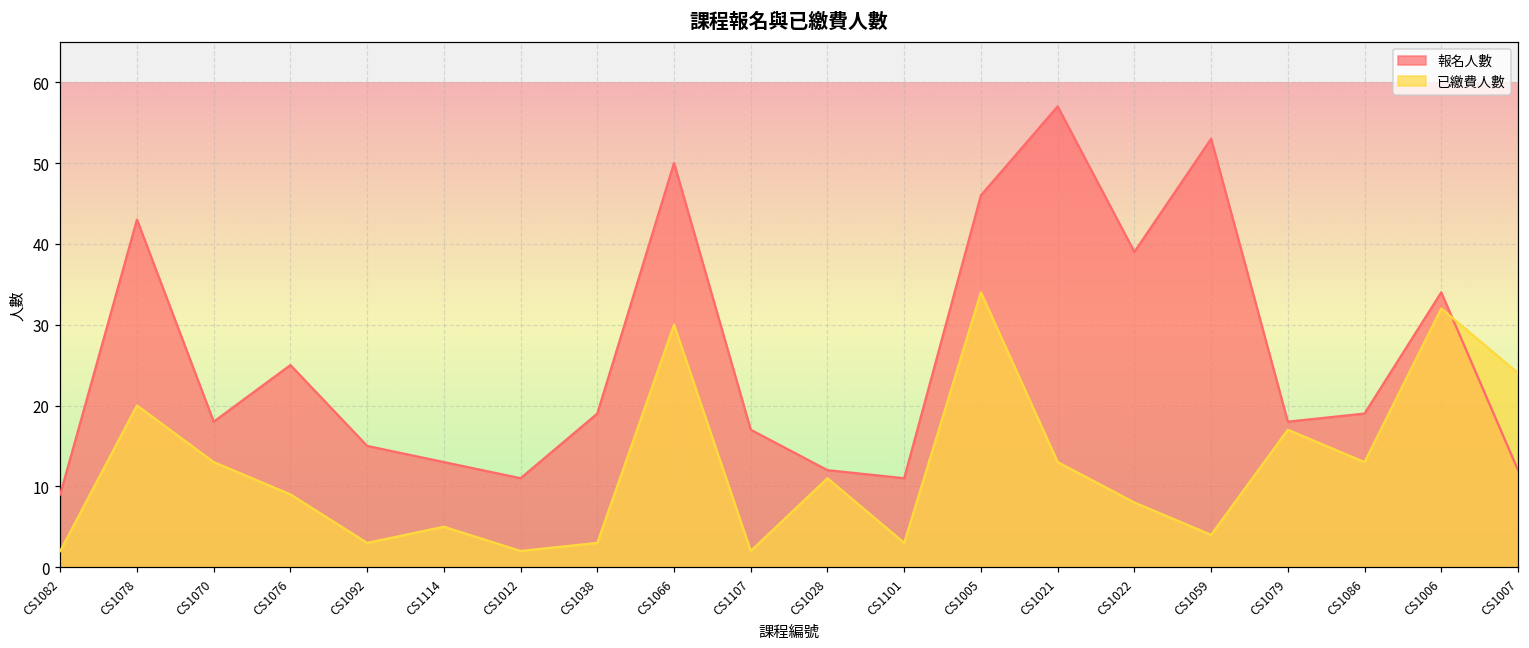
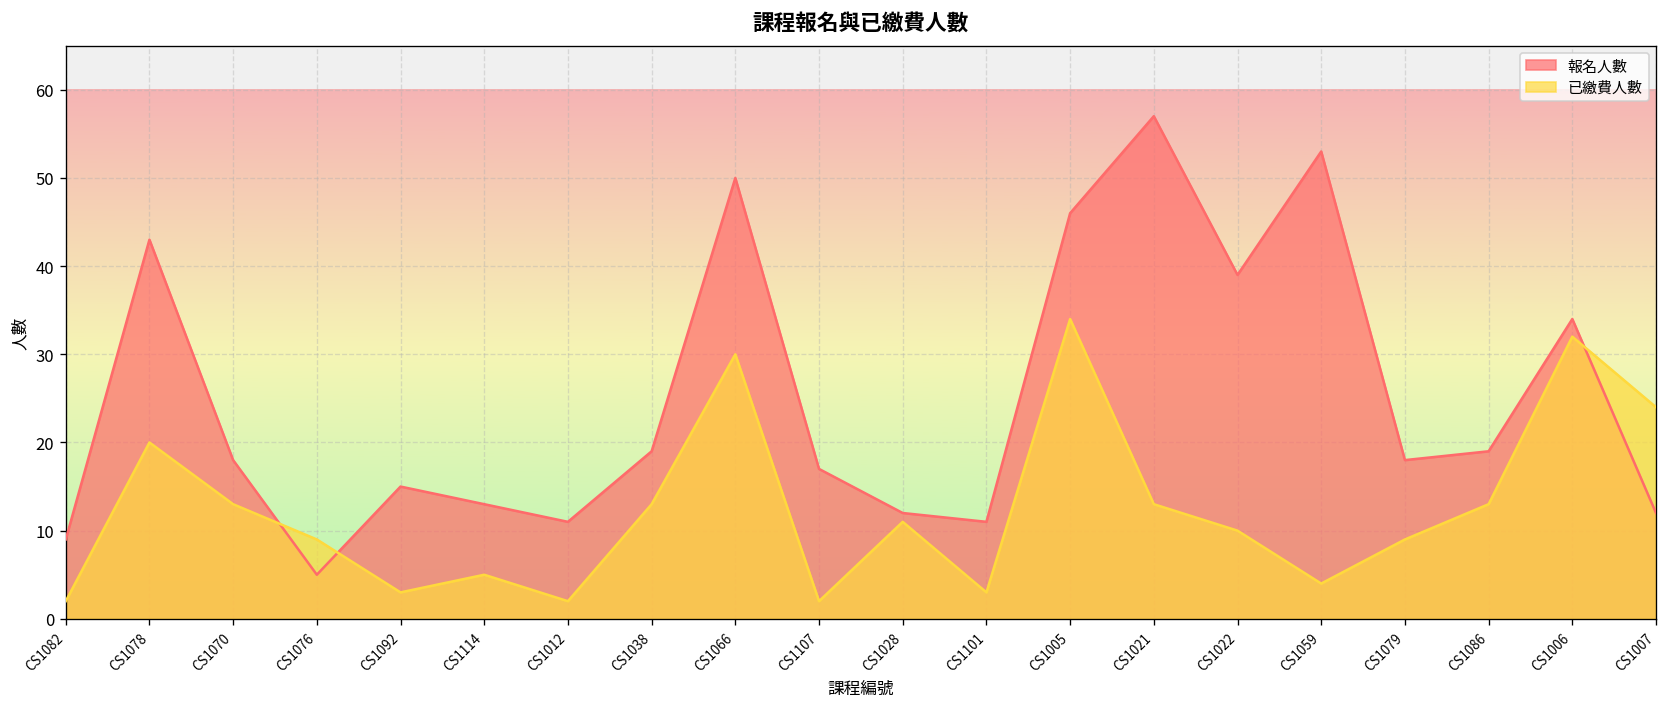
  {
    "報名人數": {
      "CS1082": 9,
      "CS1078": 43,
      "CS1070": 18,
-     "CS1076": 25,
+     "CS1076": 5,
      "CS1092": 15,
      "CS1114": 13,
      "CS1012": 11,
      "CS1038": 19,
      "CS1066": 50,
      "CS1107": 17,
      "CS1028": 12,
      "CS1101": 11,
      "CS1005": 46,
      "CS1021": 57,
      "CS1022": 39,
      "CS1059": 53,
      "CS1079": 18,
      "CS1086": 19,
      "CS1006": 34,
      "CS1007": 12
    },
    "已繳費人數": {
      "CS1082": 2,
      "CS1078": 20,
      "CS1070": 13,
      "CS1076": 9,
      "CS1092": 3,
      "CS1114": 5,
      "CS1012": 2,
-     "CS1038": 3,
+     "CS1038": 13,
      "CS1066": 30,
      "CS1107": 2,
      "CS1028": 11,
      "CS1101": 3,
      "CS1005": 34,
      "CS1021": 13,
-     "CS1022": 8,
+     "CS1022": 10,
      "CS1059": 4,
-     "CS1079": 17,
+     "CS1079": 9,
      "CS1086": 13,
      "CS1006": 32,
      "CS1007": 24
    }
  }
